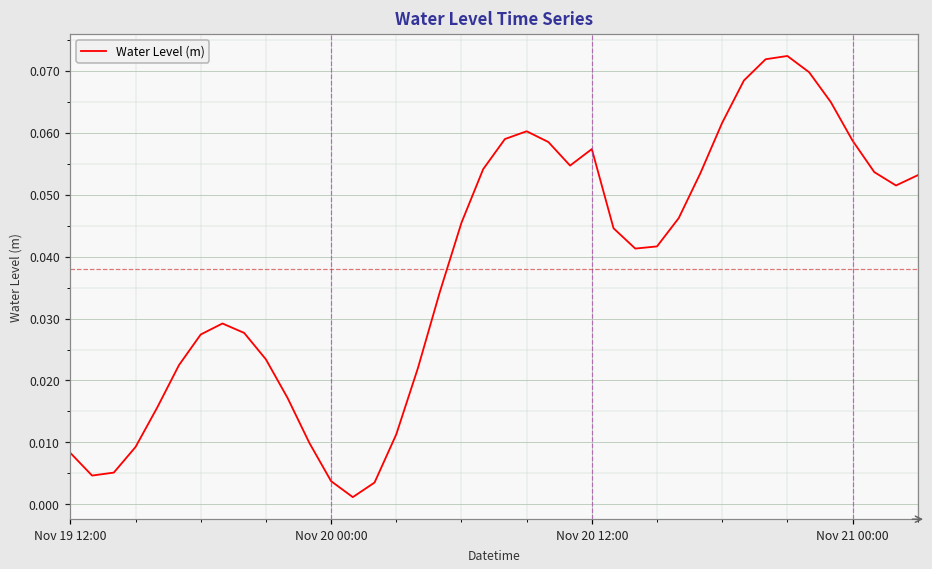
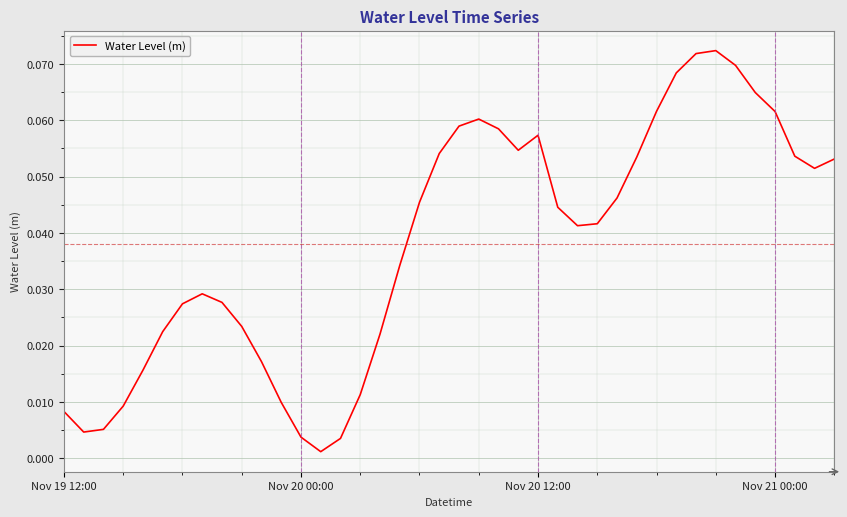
  {
    "Nov 19 12:00": 0.008,
    "Nov 20 00:00": 0.004,
    "Nov 20 12:00": 0.057,
-   "Nov 21 00:00": 0.059
+   "Nov 21 00:00": 0.062
  }
